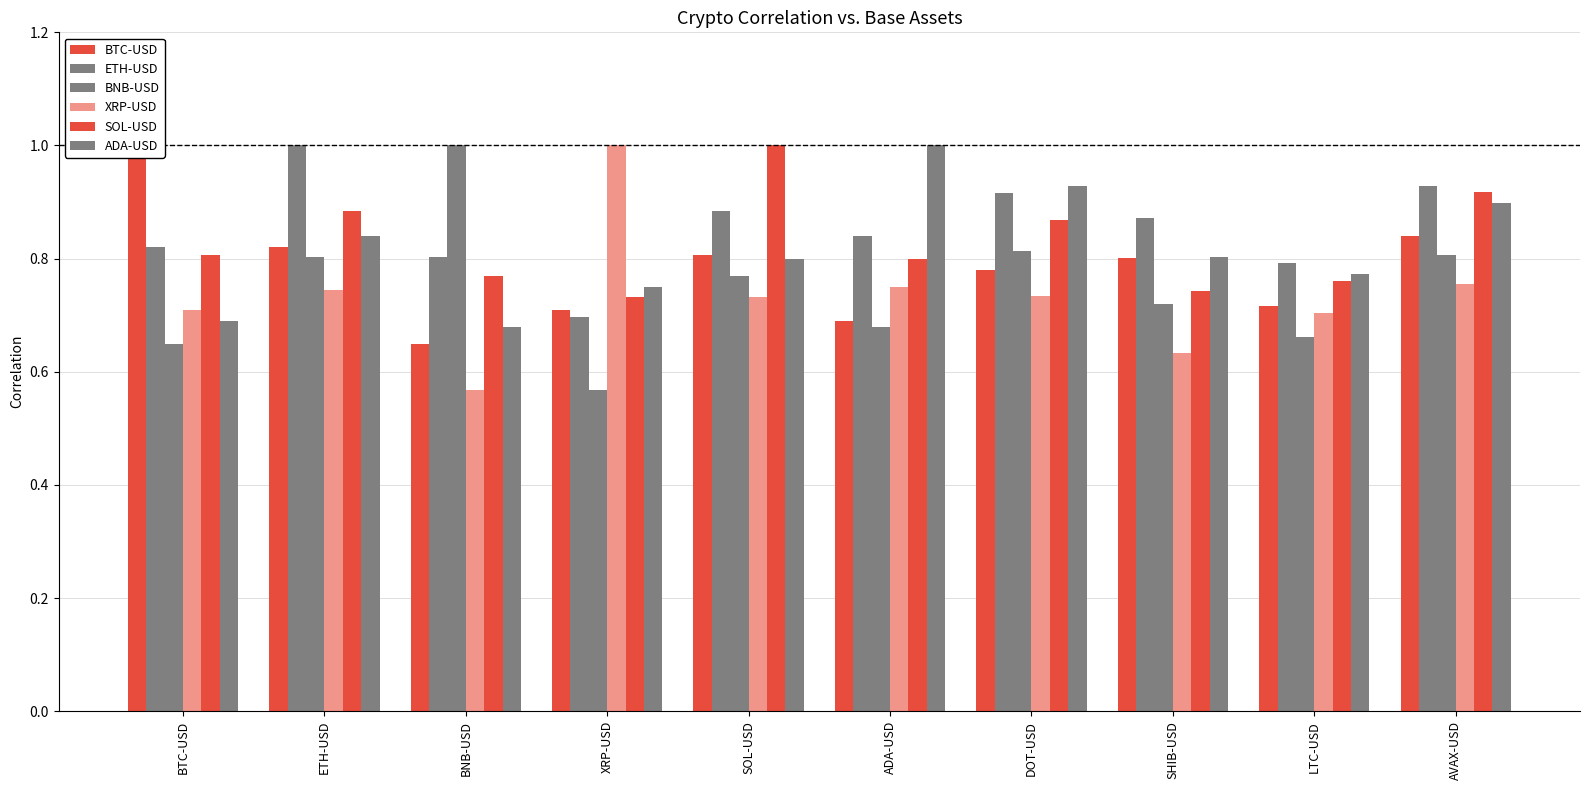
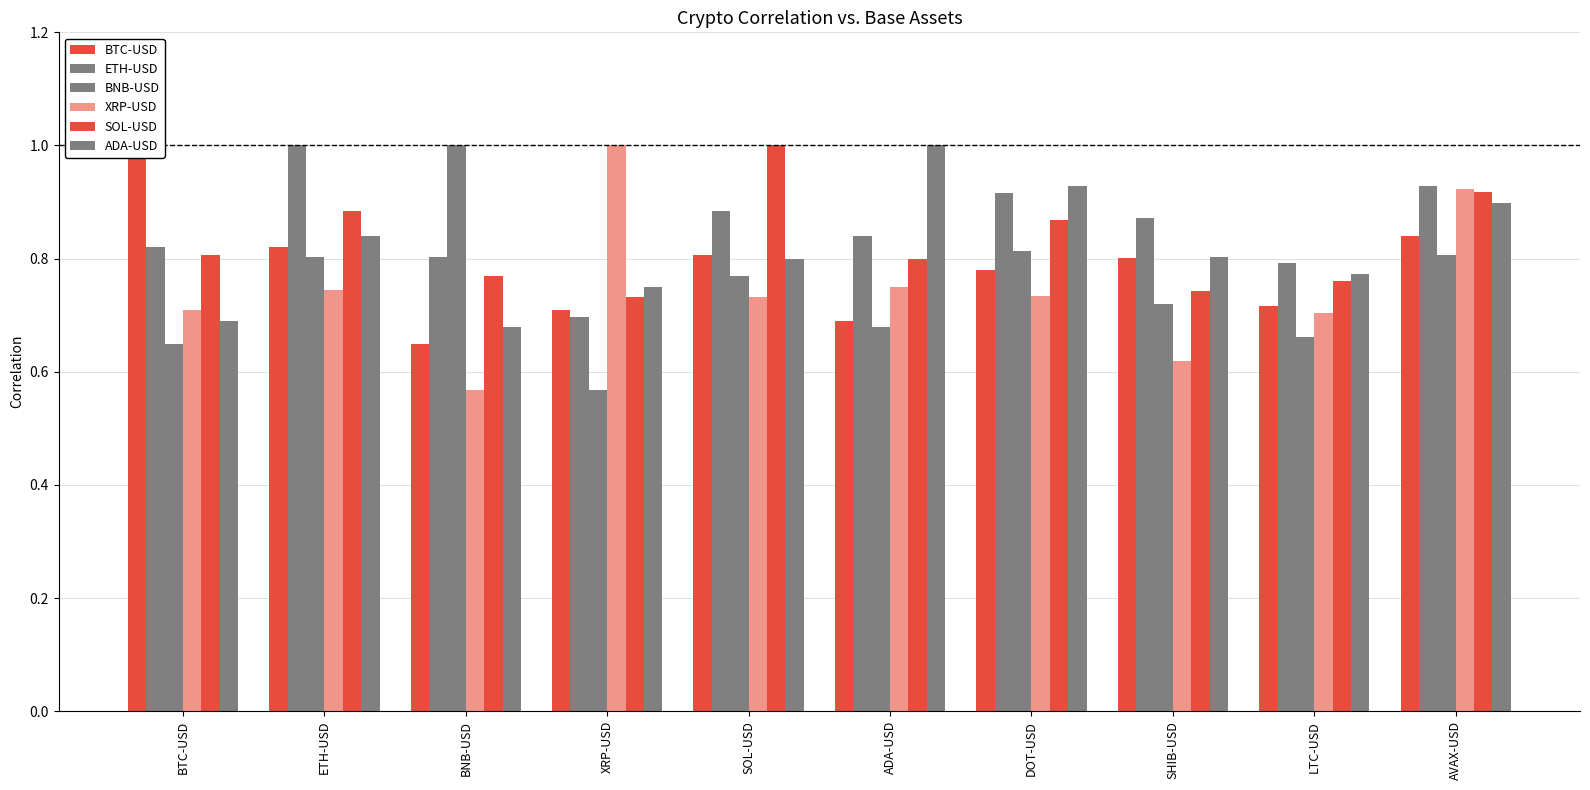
  {
    "XRP-USD": {
      "BTC-USD": 0.71,
      "ETH-USD": 0.74,
      "BNB-USD": 0.57,
      "XRP-USD": 1.00,
      "SOL-USD": 0.73,
      "ADA-USD": 0.75,
      "DOT-USD": 0.73,
-     "SHIB-USD": 0.63,
+     "SHIB-USD": 0.62,
      "LTC-USD": 0.70,
-     "AVAX-USD": 0.76
+     "AVAX-USD": 0.92
    }
  }
